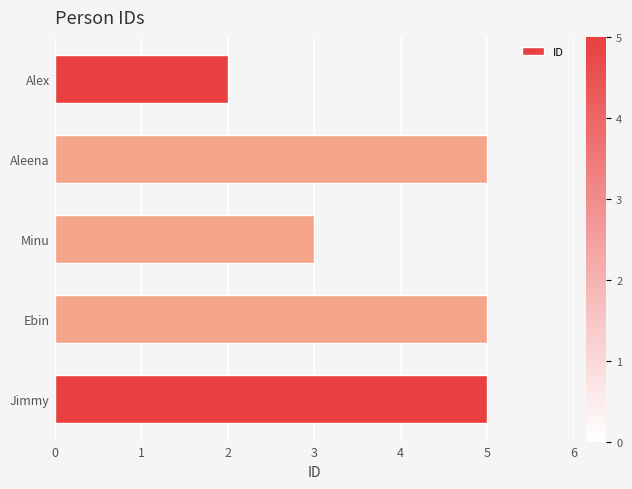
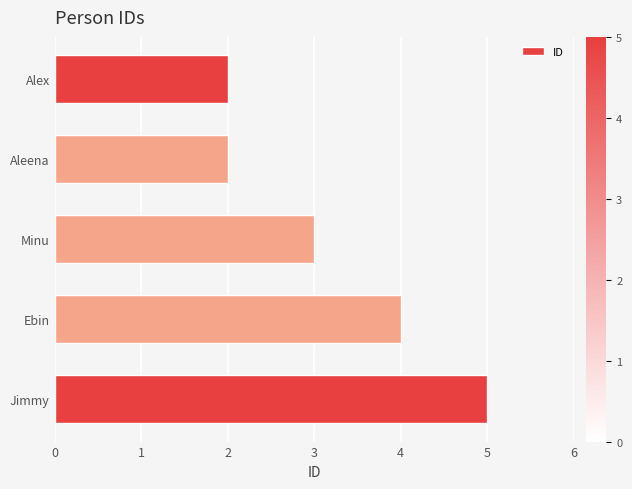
  {
    "Alex": 2,
-   "Aleena": 5,
+   "Aleena": 2,
    "Minu": 3,
-   "Ebin": 5,
+   "Ebin": 4,
    "Jimmy": 5
  }
